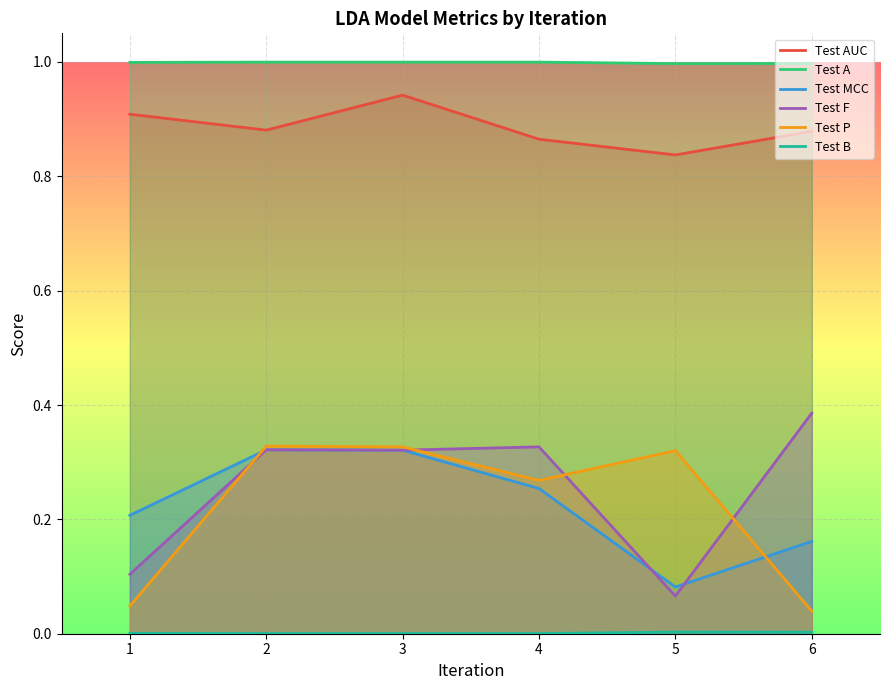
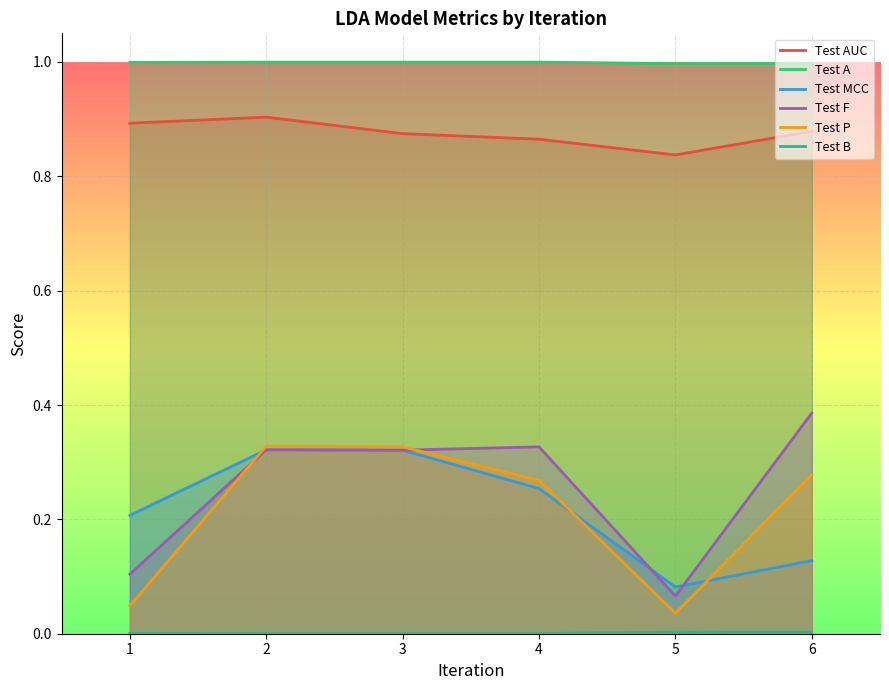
  {
    "Test AUC": {
-     "1": 0.91,
-     "2": 0.88,
-     "3": 0.94,
+     "1": 0.89,
+     "2": 0.90,
+     "3": 0.87,
      "4": 0.86,
      "5": 0.84
    },
    "Test MCC": {
      "1": 0.21,
      "4": 0.25,
      "5": 0.08,
-     "6": 0.16
+     "6": 0.13
    },
    "Test F": {
      "1": 0.10,
      "4": 0.33,
      "5": 0.07,
      "6": 0.39
    },
    "Test P": {
      "1": 0.05,
      "2": 0.33,
      "3": 0.33,
      "4": 0.27,
-     "5": 0.32,
-     "6": 0.04
+     "5": 0.04,
+     "6": 0.28
    }
  }
